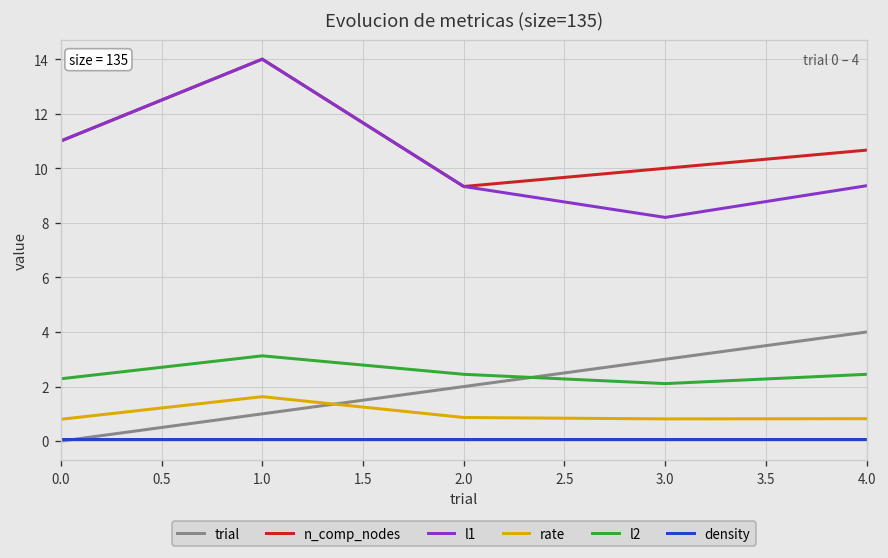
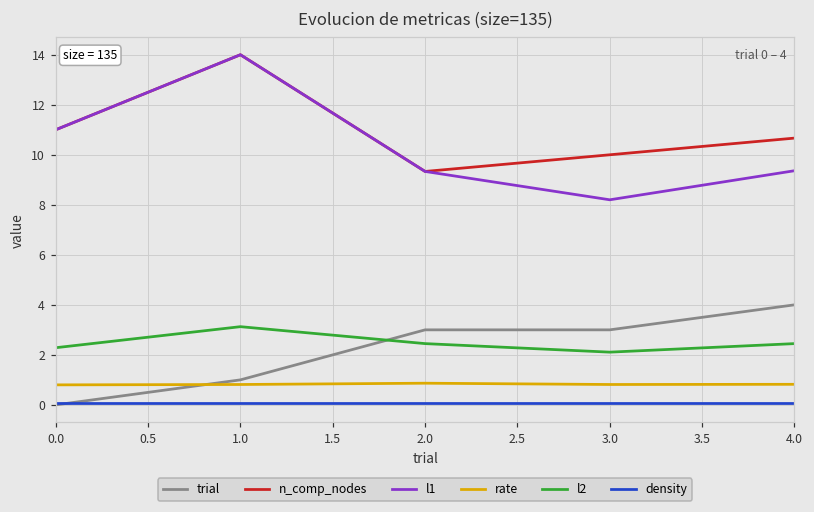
  {
    "trial": {
      "1.0": 1,
-     "2.0": 2,
+     "2.0": 3,
      "3.0": 3,
      "4.0": 4
    },
    "n_comp_nodes": {
      "3.0": 10.0,
      "4.0": 10.7
    },
    "l1": {
      "3.0": 8.2,
      "4.0": 9.4
    },
    "rate": {
      "0.0": 0.8,
-     "1.0": 1.6,
+     "1.0": 0.8,
      "2.0": 0.9,
      "3.0": 0.8,
      "4.0": 0.8
    },
    "l2": {
      "0.0": 2.3,
      "1.0": 3.1,
      "2.0": 2.4,
      "3.0": 2.1,
      "4.0": 2.4
    },
    "density": {
      "1.0": 0.1,
      "2.0": 0.1,
      "3.0": 0.1,
      "4.0": 0.1
    }
  }
